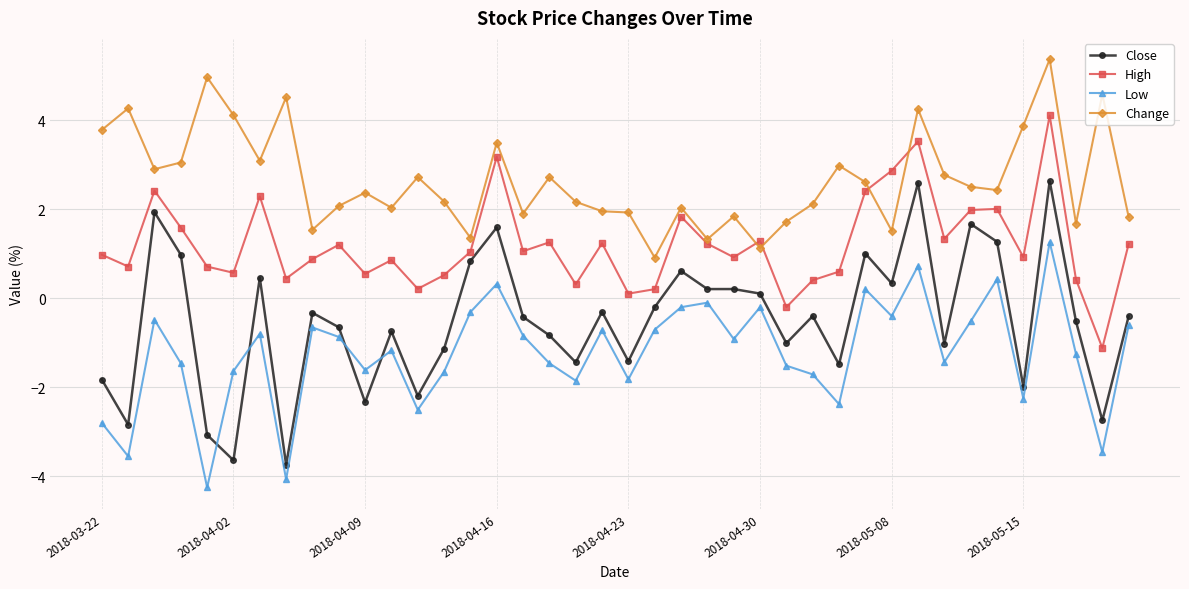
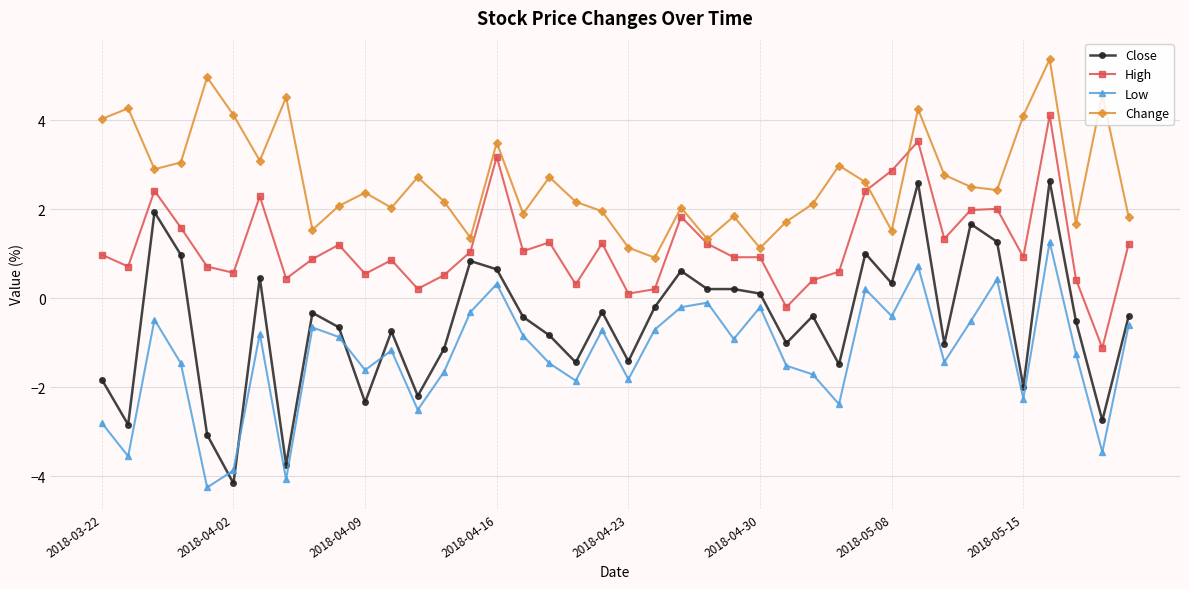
  {
    "Close": {
      "2018-03-22": -1.8,
-     "2018-04-02": -3.6,
+     "2018-04-02": -4.2,
      "2018-04-09": -2.3,
-     "2018-04-16": 1.6,
+     "2018-04-16": 0.6,
      "2018-04-23": -1.4,
      "2018-04-30": 0.1,
      "2018-05-08": 0.3,
      "2018-05-15": -2.0
    },
    "High": {
      "2018-03-22": 1.0,
      "2018-04-02": 0.6,
      "2018-04-09": 0.5,
      "2018-04-16": 3.2,
      "2018-04-23": 0.1,
-     "2018-04-30": 1.3,
+     "2018-04-30": 0.9,
      "2018-05-08": 2.9,
      "2018-05-15": 0.9
    },
    "Low": {
      "2018-03-22": -2.8,
-     "2018-04-02": -1.6,
+     "2018-04-02": -3.9,
      "2018-04-09": -1.6,
      "2018-04-16": 0.3,
      "2018-04-23": -1.8,
      "2018-04-30": -0.2,
      "2018-05-08": -0.4,
      "2018-05-15": -2.3
    },
    "Change": {
-     "2018-03-22": 3.8,
+     "2018-03-22": 4.0,
      "2018-04-02": 4.1,
      "2018-04-09": 2.4,
      "2018-04-16": 3.5,
-     "2018-04-23": 1.9,
+     "2018-04-23": 1.1,
      "2018-04-30": 1.1,
      "2018-05-08": 1.5,
-     "2018-05-15": 3.9
+     "2018-05-15": 4.1
    }
  }
